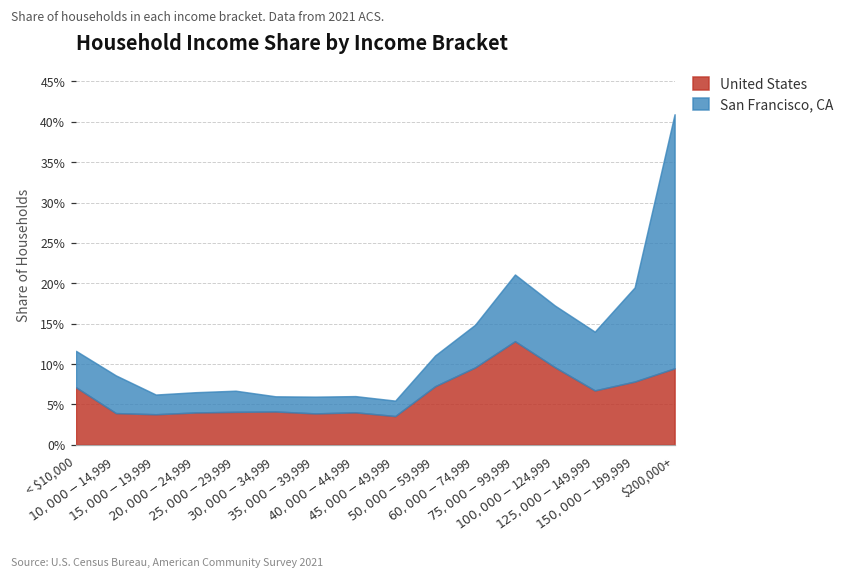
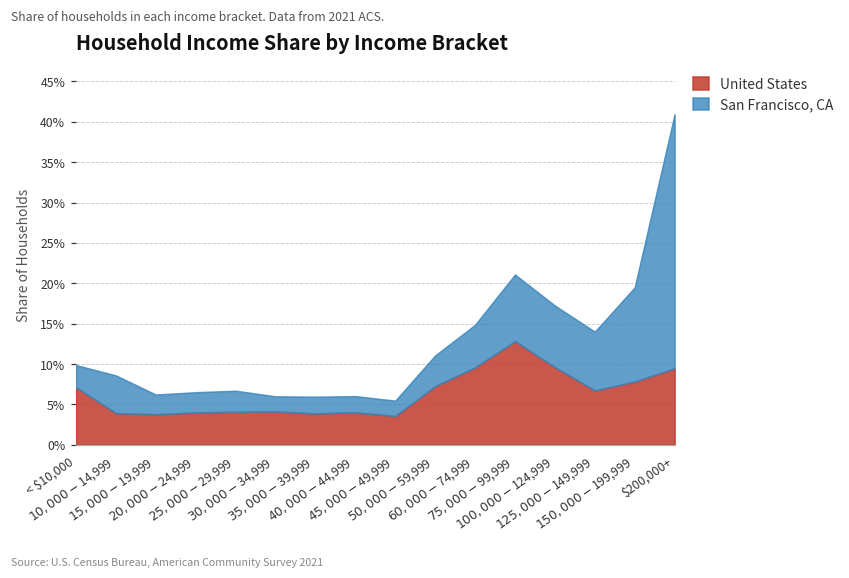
  {
    "United States": {
      "< $10,000": "7%",
      "$200,000+": "9%"
    },
    "San Francisco, CA": {
-     "< $10,000": "5%",
+     "< $10,000": "3%",
      "$200,000+": "31%"
    }
  }
